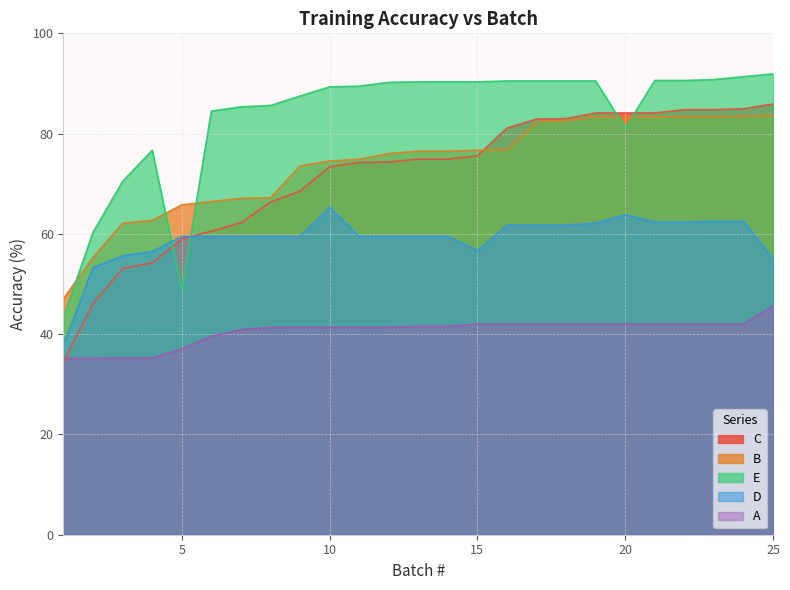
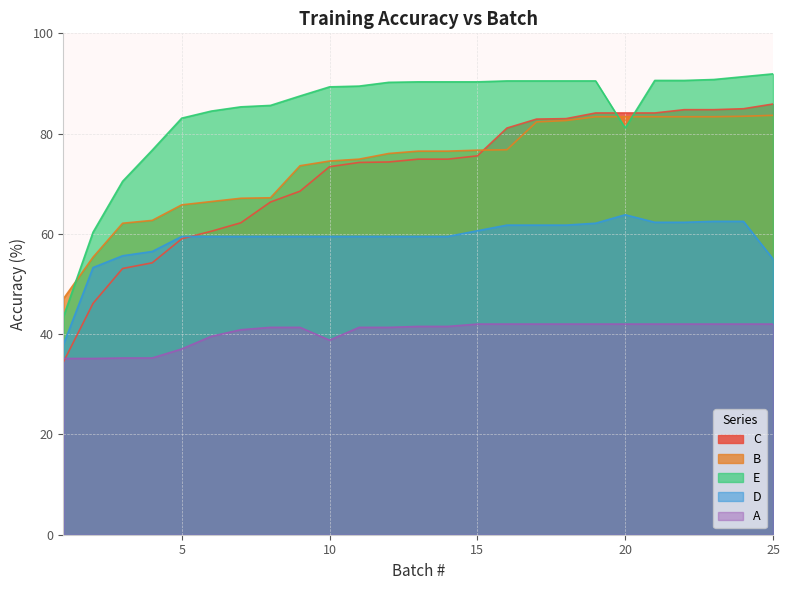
  {
    "E": {
-     "5": 49,
+     "5": 83,
      "10": 89,
      "15": 90,
      "20": 81,
      "25": 92
    },
    "D": {
-     "10": 65,
-     "15": 57,
+     "10": 59,
+     "15": 61,
      "20": 64,
      "25": 55
    },
    "A": {
      "5": 37,
-     "10": 41,
+     "10": 39,
      "15": 42,
      "20": 42,
-     "25": 46
+     "25": 42
    }
  }
